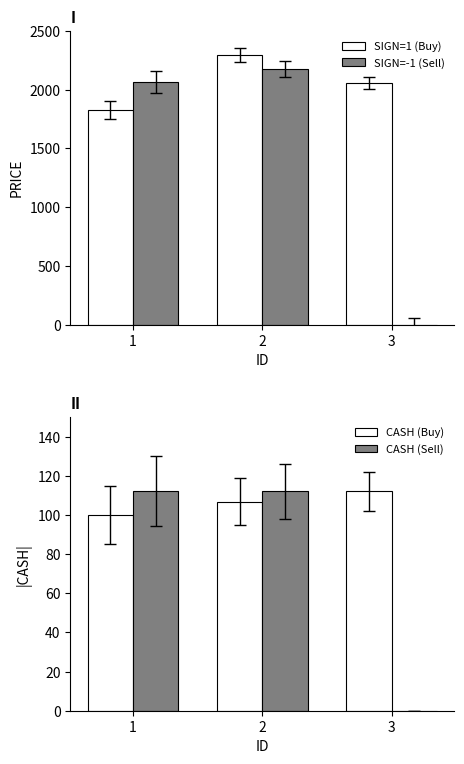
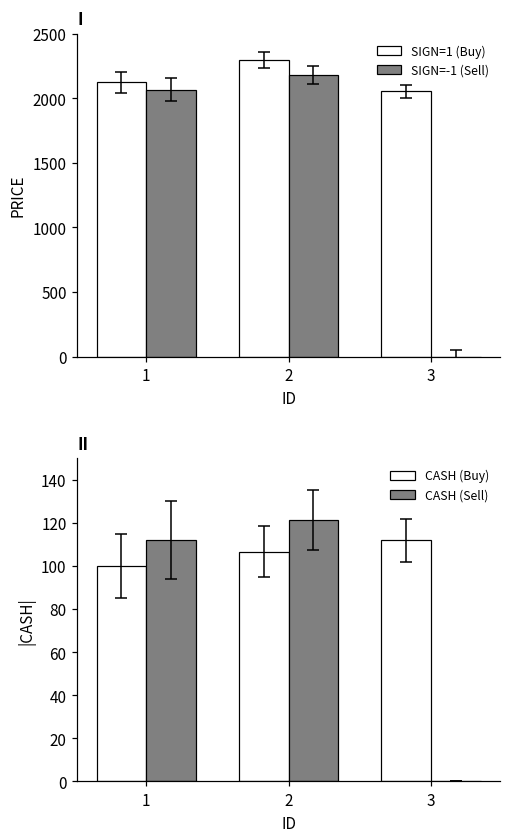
  {
    "I": {
      "SIGN=1 (Buy)": {
-       "1": 1830,
+       "1": 2120,
        "2": 2290,
        "3": 2060
      },
      "SIGN=-1 (Sell)": {
        "1": 2060,
        "2": 2180,
        "3": 0
      }
    },
    "II": {
      "CASH (Buy)": {
        "1": 100,
        "2": 107,
        "3": 112
      },
      "CASH (Sell)": {
        "1": 112,
-       "2": 112,
+       "2": 121,
        "3": 0
      }
    }
  }
